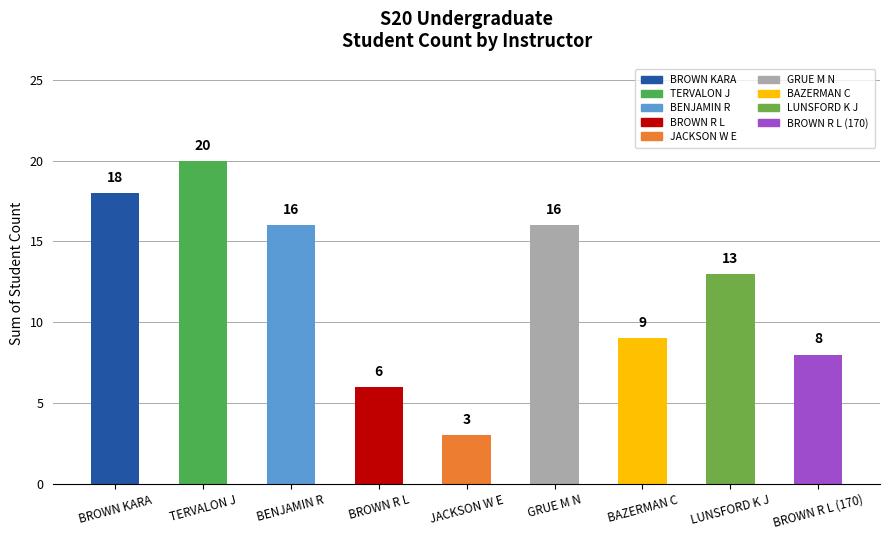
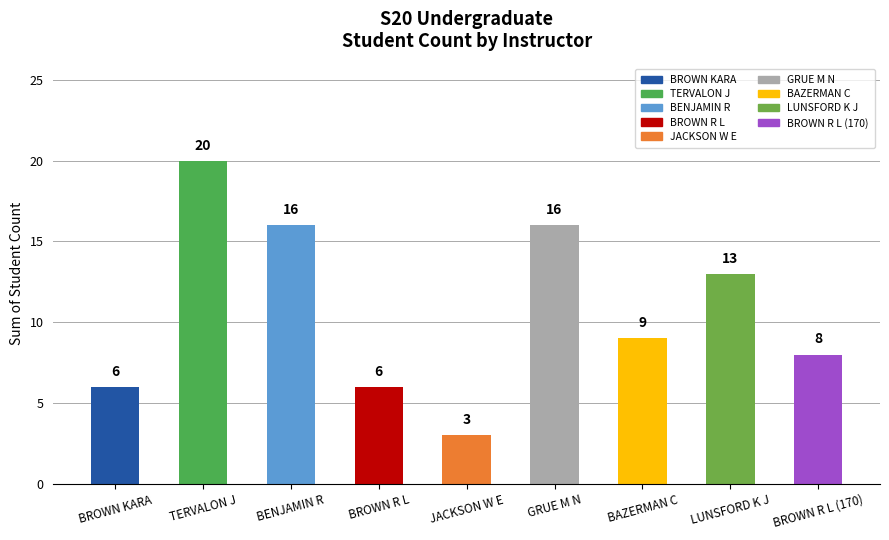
  {
-   "BROWN KARA": 18,
+   "BROWN KARA": 6,
    "TERVALON J": 20,
    "BENJAMIN R": 16,
    "BROWN R L": 6,
    "JACKSON W E": 3,
    "GRUE M N": 16,
    "BAZERMAN C": 9,
    "LUNSFORD K J": 13,
    "BROWN R L (170)": 8
  }
